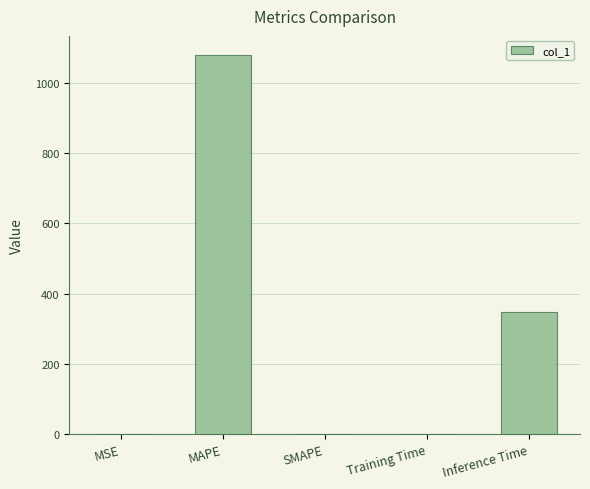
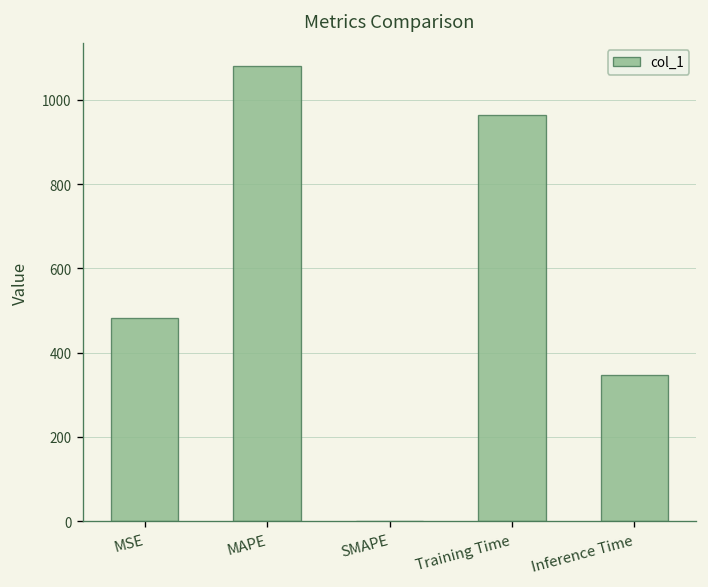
  {
-   "MSE": 0,
+   "MSE": 480,
    "MAPE": 1080,
    "SMAPE": 0,
-   "Training Time": 0,
+   "Training Time": 960,
    "Inference Time": 350
  }
